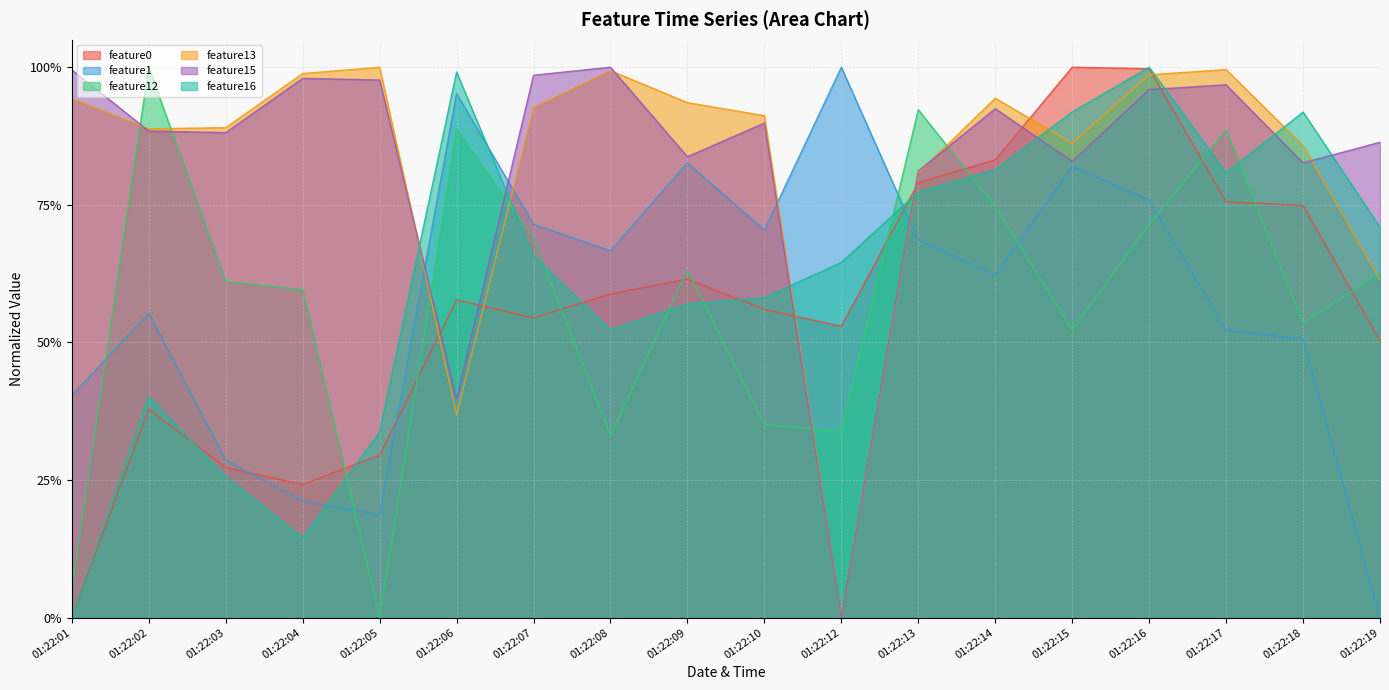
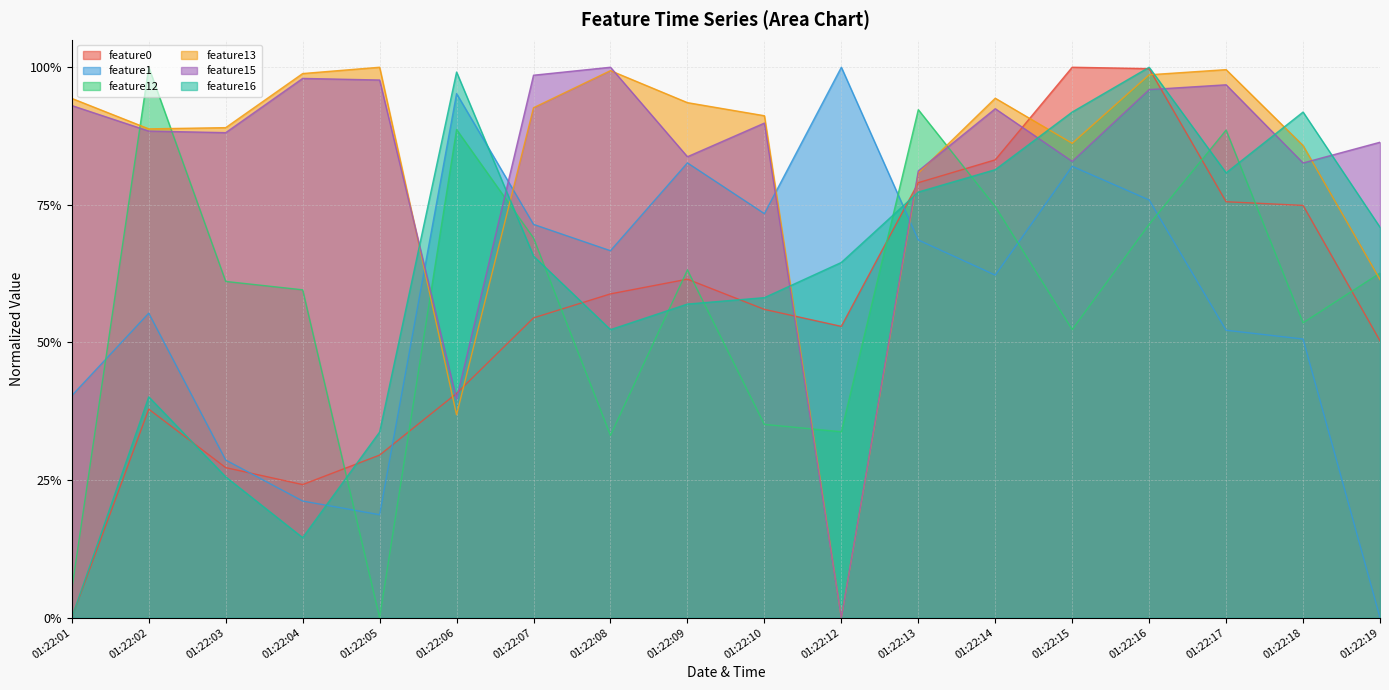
  {
    "feature0": {
      "01:22:02": "38%",
      "01:22:03": "27%",
      "01:22:04": "24%",
      "01:22:05": "30%",
-     "01:22:06": "58%",
+     "01:22:06": "41%",
      "01:22:07": "54%",
      "01:22:08": "59%",
      "01:22:09": "61%",
      "01:22:10": "56%",
      "01:22:12": "53%",
      "01:22:13": "79%",
      "01:22:14": "83%",
      "01:22:15": "100%",
      "01:22:17": "76%",
      "01:22:18": "75%",
      "01:22:19": "50%"
    },
    "feature1": {
      "01:22:01": "40%",
      "01:22:02": "55%",
      "01:22:03": "29%",
      "01:22:04": "21%",
      "01:22:05": "19%",
      "01:22:06": "95%",
      "01:22:07": "71%",
      "01:22:08": "67%",
      "01:22:09": "83%",
-     "01:22:10": "70%",
+     "01:22:10": "73%",
      "01:22:12": "100%",
      "01:22:13": "69%",
      "01:22:14": "62%",
      "01:22:15": "82%",
      "01:22:16": "76%",
      "01:22:17": "52%",
      "01:22:18": "51%",
      "01:22:19": "0%"
    },
    "feature13": {
      "01:22:01": "94%",
      "01:22:03": "89%",
      "01:22:04": "99%",
      "01:22:05": "100%",
      "01:22:06": "37%",
      "01:22:07": "93%",
      "01:22:08": "99%",
      "01:22:09": "94%",
      "01:22:10": "91%",
      "01:22:14": "94%",
      "01:22:15": "86%",
      "01:22:16": "99%",
      "01:22:17": "100%",
      "01:22:18": "86%",
      "01:22:19": "61%"
    },
    "feature15": {
-     "01:22:01": "100%",
+     "01:22:01": "93%",
      "01:22:03": "88%",
      "01:22:04": "98%",
      "01:22:05": "98%",
      "01:22:06": "40%",
      "01:22:07": "99%",
      "01:22:08": "100%",
      "01:22:09": "84%",
      "01:22:10": "90%",
      "01:22:14": "92%",
      "01:22:15": "83%",
      "01:22:16": "96%",
      "01:22:17": "97%",
      "01:22:18": "83%",
      "01:22:19": "86%"
    }
  }
